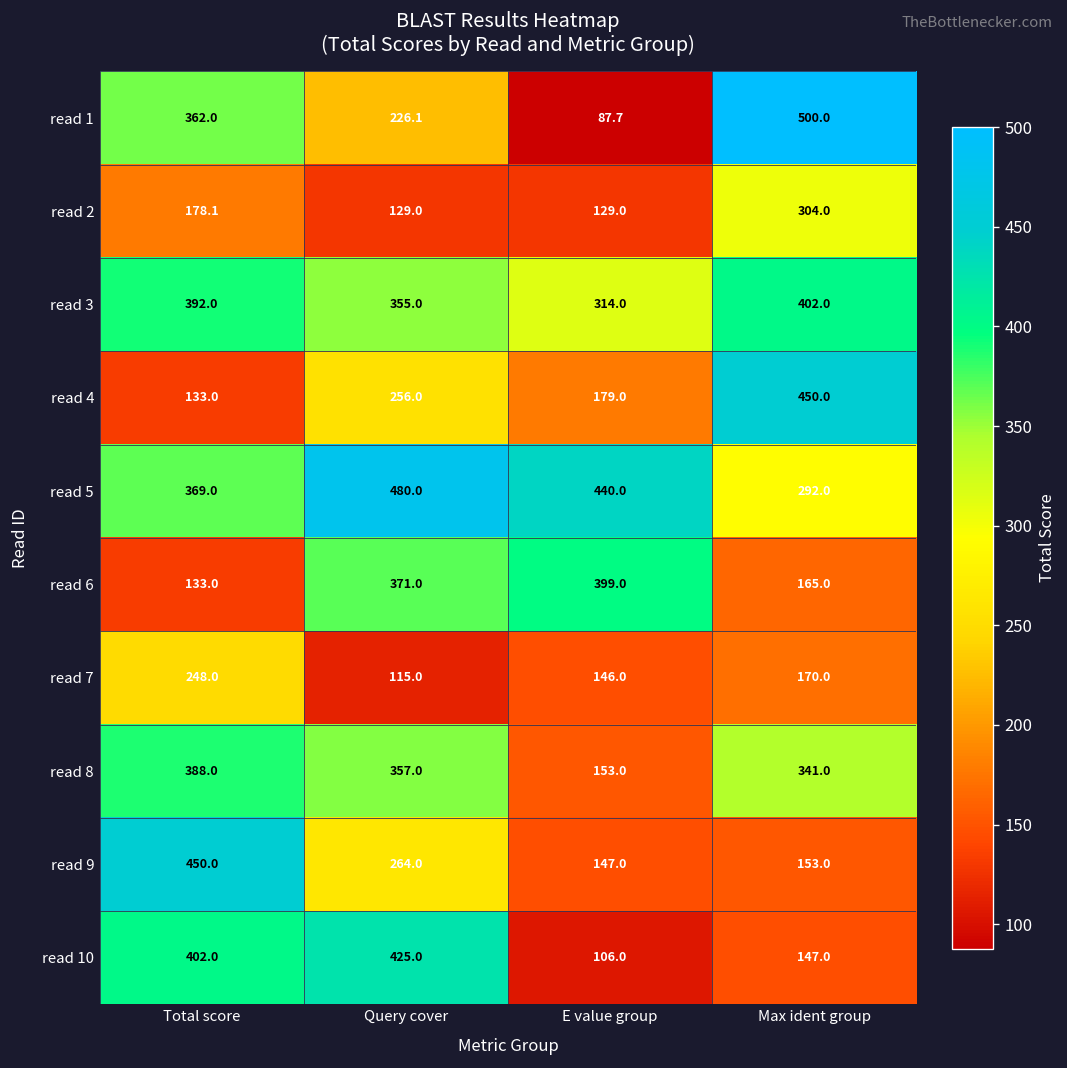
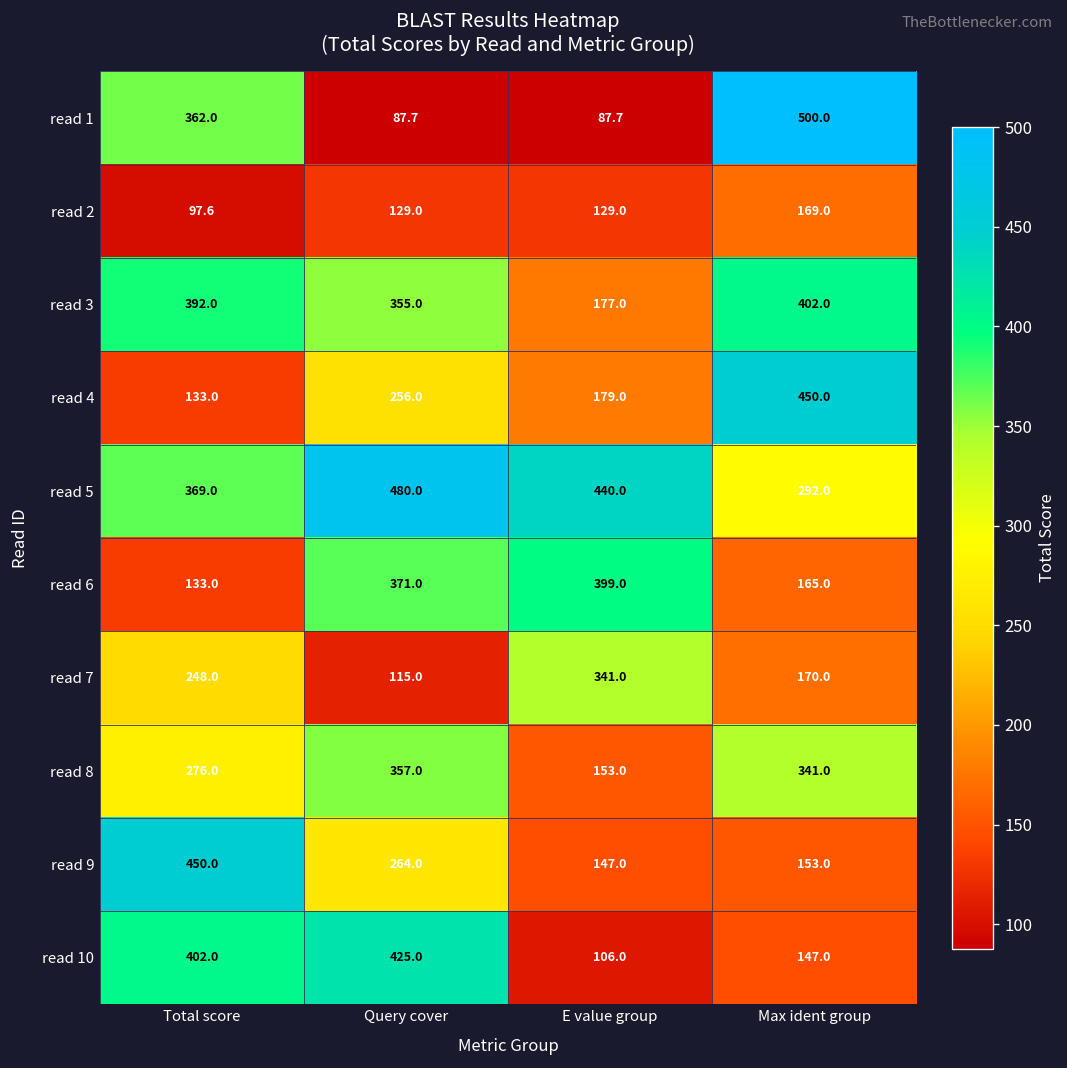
  {
    "read 1": {
      "Total score": 362.0,
-     "Query cover": 226.1,
+     "Query cover": 87.7,
      "E value group": 87.7,
      "Max ident group": 500.0
    },
    "read 2": {
-     "Total score": 178.1,
+     "Total score": 97.6,
      "Query cover": 129.0,
      "E value group": 129.0,
-     "Max ident group": 304.0
+     "Max ident group": 169.0
    },
    "read 3": {
      "Total score": 392.0,
      "Query cover": 355.0,
-     "E value group": 314.0,
+     "E value group": 177.0,
      "Max ident group": 402.0
    },
    "read 4": {
      "Total score": 133.0,
      "Query cover": 256.0,
      "E value group": 179.0,
      "Max ident group": 450.0
    },
    "read 5": {
      "Total score": 369.0,
      "Query cover": 480.0,
      "E value group": 440.0,
      "Max ident group": 292.0
    },
    "read 6": {
      "Total score": 133.0,
      "Query cover": 371.0,
      "E value group": 399.0,
      "Max ident group": 165.0
    },
    "read 7": {
      "Total score": 248.0,
      "Query cover": 115.0,
-     "E value group": 146.0,
+     "E value group": 341.0,
      "Max ident group": 170.0
    },
    "read 8": {
-     "Total score": 388.0,
+     "Total score": 276.0,
      "Query cover": 357.0,
      "E value group": 153.0,
      "Max ident group": 341.0
    },
    "read 9": {
      "Total score": 450.0,
      "Query cover": 264.0,
      "E value group": 147.0,
      "Max ident group": 153.0
    },
    "read 10": {
      "Total score": 402.0,
      "Query cover": 425.0,
      "E value group": 106.0,
      "Max ident group": 147.0
    }
  }
